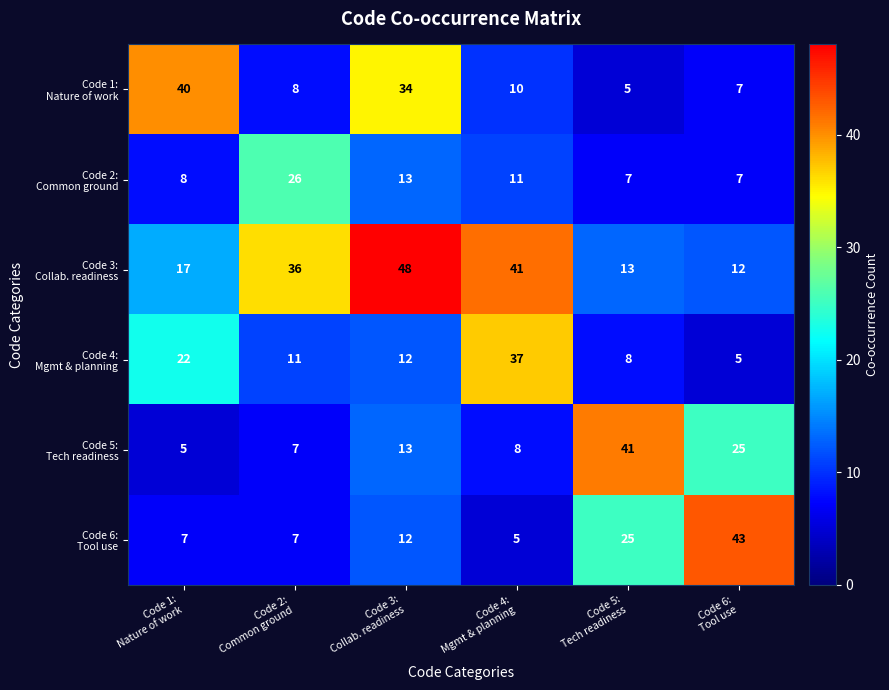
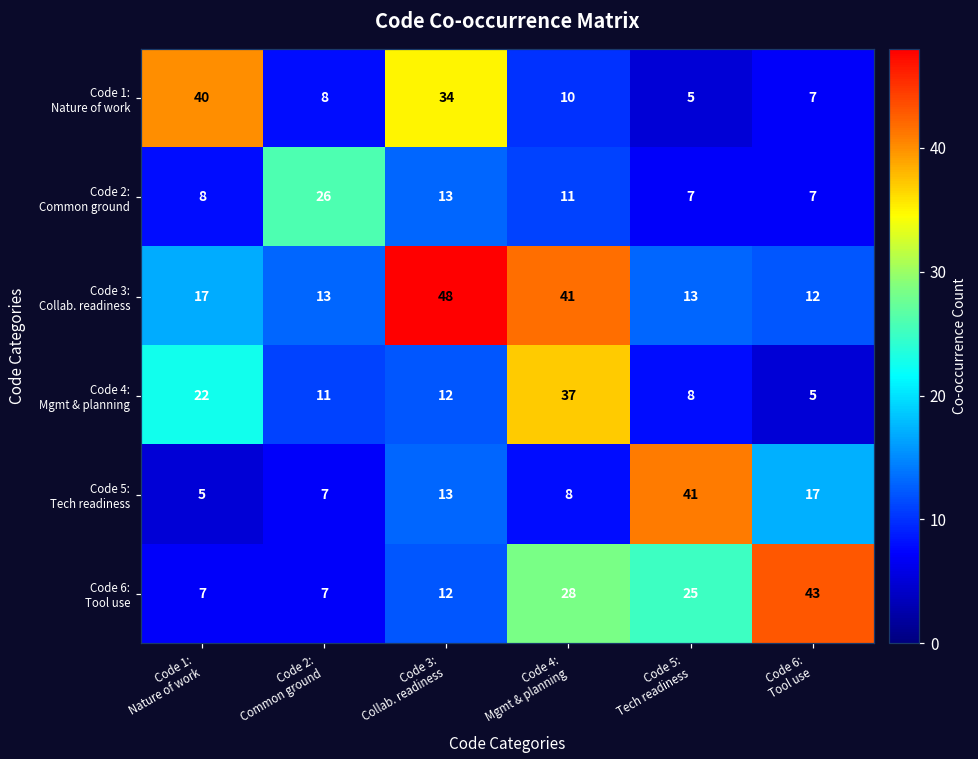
  {
    "Code 1: Nature of work": {
      "Code 1: Nature of work": 40,
      "Code 2: Common ground": 8,
      "Code 3: Collab. readiness": 34,
      "Code 4: Mgmt & planning": 10,
      "Code 5: Tech readiness": 5,
      "Code 6: Tool use": 7
    },
    "Code 2: Common ground": {
      "Code 1: Nature of work": 8,
      "Code 2: Common ground": 26,
      "Code 3: Collab. readiness": 13,
      "Code 4: Mgmt & planning": 11,
      "Code 5: Tech readiness": 7,
      "Code 6: Tool use": 7
    },
    "Code 3: Collab. readiness": {
      "Code 1: Nature of work": 17,
-     "Code 2: Common ground": 36,
+     "Code 2: Common ground": 13,
      "Code 3: Collab. readiness": 48,
      "Code 4: Mgmt & planning": 41,
      "Code 5: Tech readiness": 13,
      "Code 6: Tool use": 12
    },
    "Code 4: Mgmt & planning": {
      "Code 1: Nature of work": 22,
      "Code 2: Common ground": 11,
      "Code 3: Collab. readiness": 12,
      "Code 4: Mgmt & planning": 37,
      "Code 5: Tech readiness": 8,
      "Code 6: Tool use": 5
    },
    "Code 5: Tech readiness": {
      "Code 1: Nature of work": 5,
      "Code 2: Common ground": 7,
      "Code 3: Collab. readiness": 13,
      "Code 4: Mgmt & planning": 8,
      "Code 5: Tech readiness": 41,
-     "Code 6: Tool use": 25
+     "Code 6: Tool use": 17
    },
    "Code 6: Tool use": {
      "Code 1: Nature of work": 7,
      "Code 2: Common ground": 7,
      "Code 3: Collab. readiness": 12,
-     "Code 4: Mgmt & planning": 5,
+     "Code 4: Mgmt & planning": 28,
      "Code 5: Tech readiness": 25,
      "Code 6: Tool use": 43
    }
  }
